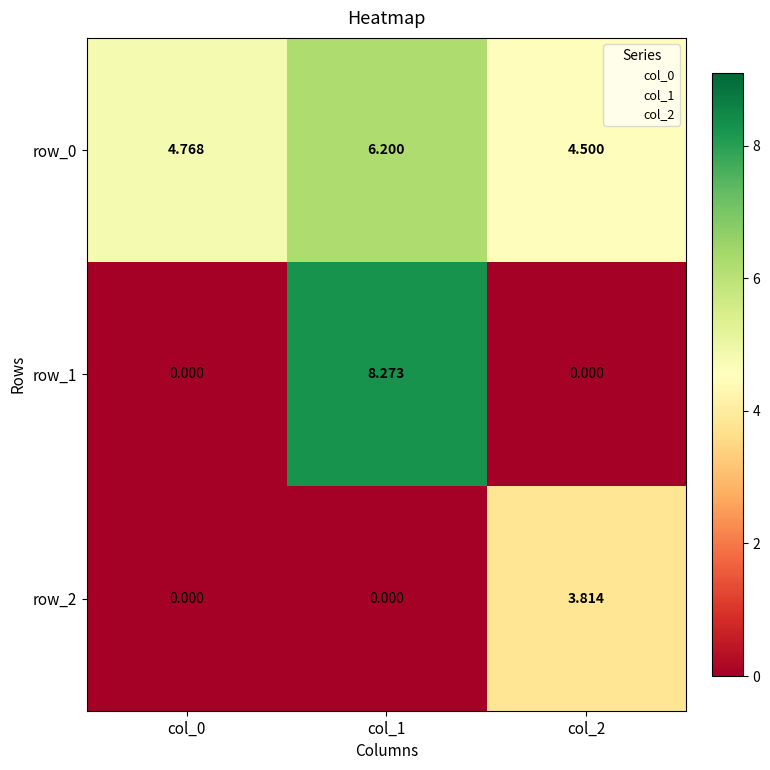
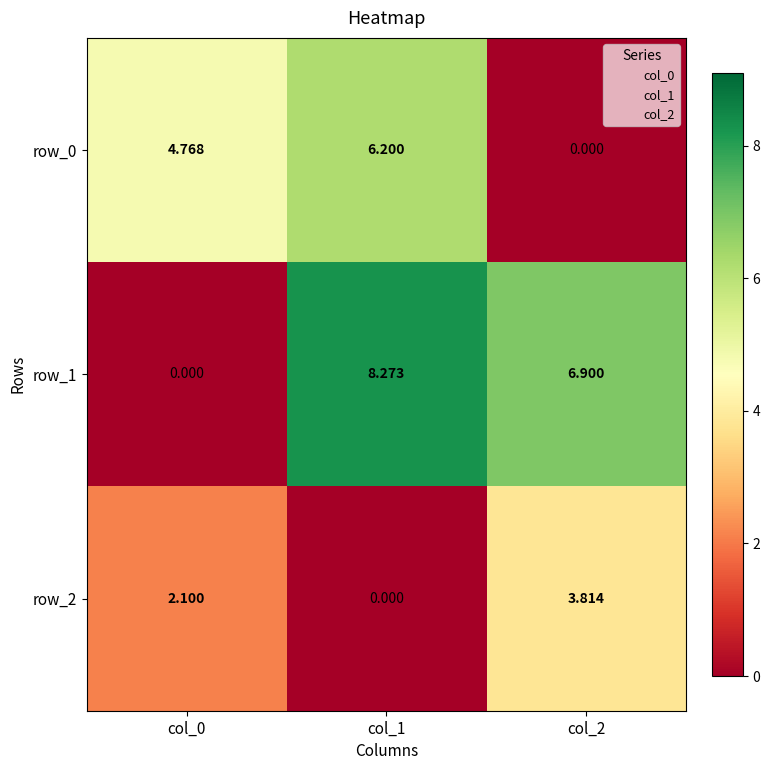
  {
    "row_0": {
      "col_0": 4.768,
      "col_1": 6.200,
-     "col_2": 4.500
+     "col_2": 0.000
    },
    "row_1": {
      "col_0": 0.000,
      "col_1": 8.273,
-     "col_2": 0.000
+     "col_2": 6.900
    },
    "row_2": {
-     "col_0": 0.000,
+     "col_0": 2.100,
      "col_1": 0.000,
      "col_2": 3.814
    }
  }
